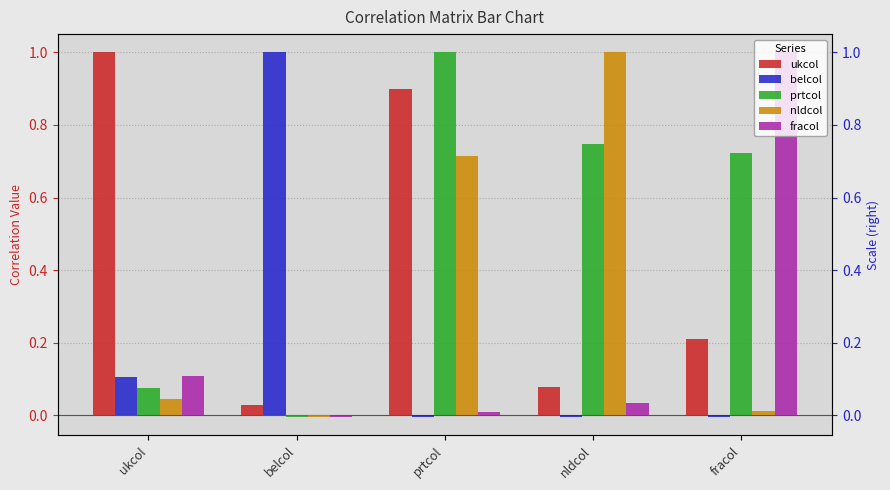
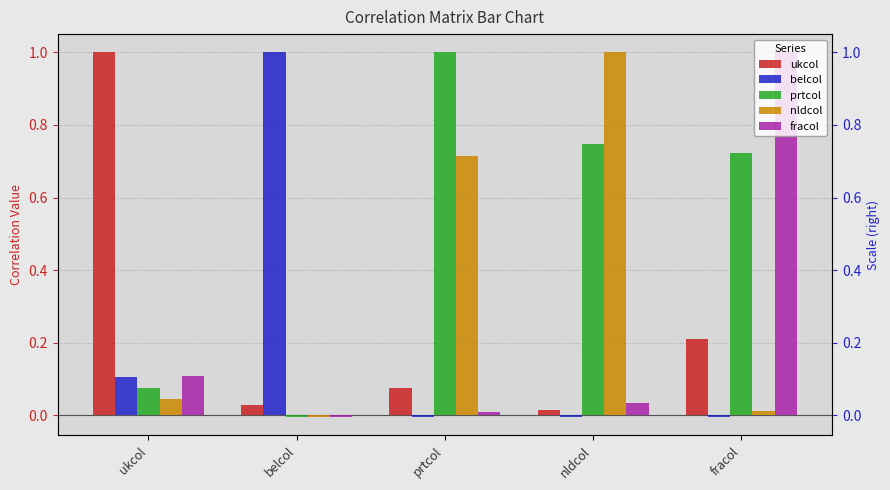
  {
    "ukcol": {
      "ukcol": 1.00,
      "belcol": 0.03,
-     "prtcol": 0.90,
-     "nldcol": 0.08,
+     "prtcol": 0.08,
+     "nldcol": 0.02,
      "fracol": 0.21
    },
    "belcol": {
      "ukcol": 0.11,
      "belcol": 1.00
    },
    "prtcol": {
      "ukcol": 0.08,
      "prtcol": 1.00,
      "nldcol": 0.75,
      "fracol": 0.72
    },
    "nldcol": {
      "ukcol": 0.04,
      "prtcol": 0.71,
      "nldcol": 1.00,
      "fracol": 0.01
    },
    "fracol": {
      "ukcol": 0.11,
      "prtcol": 0.01,
      "nldcol": 0.04
    }
  }
